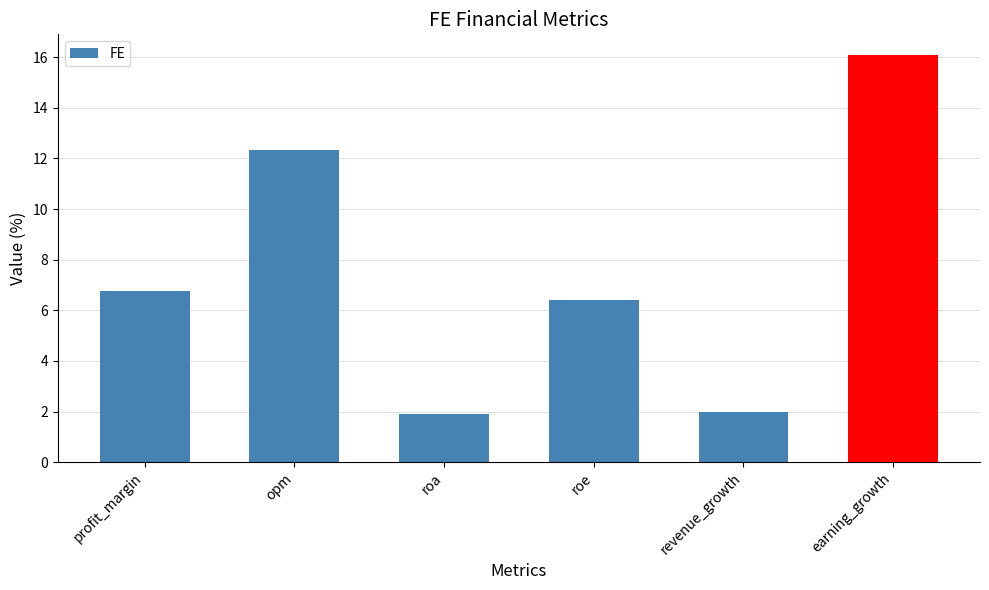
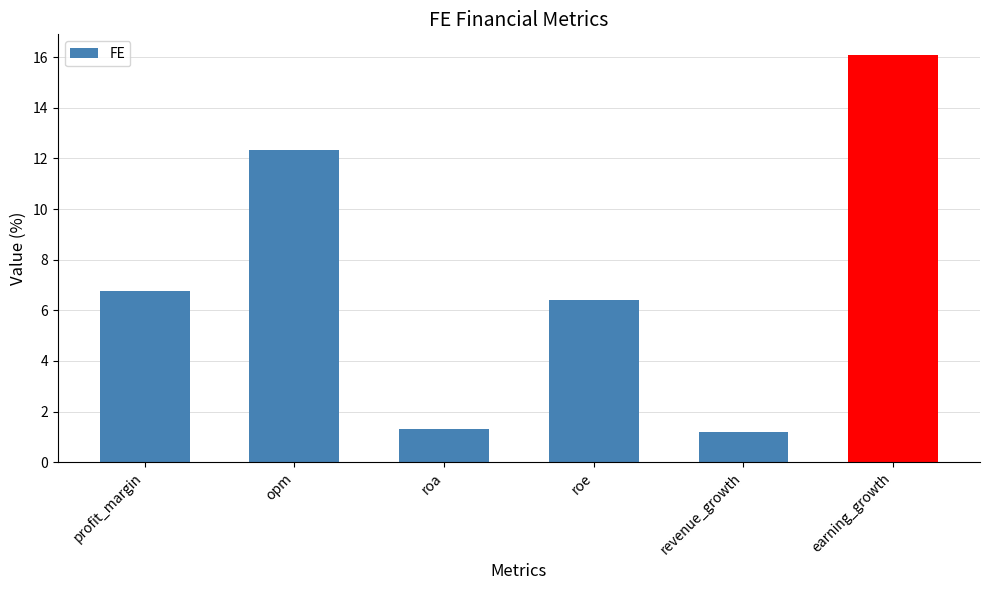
  {
    "profit_margin": 6.8,
    "opm": 12.3,
-   "roa": 1.9,
+   "roa": 1.3,
    "roe": 6.4,
-   "revenue_growth": 2.0,
+   "revenue_growth": 1.2,
    "earning_growth": 16.1
  }
